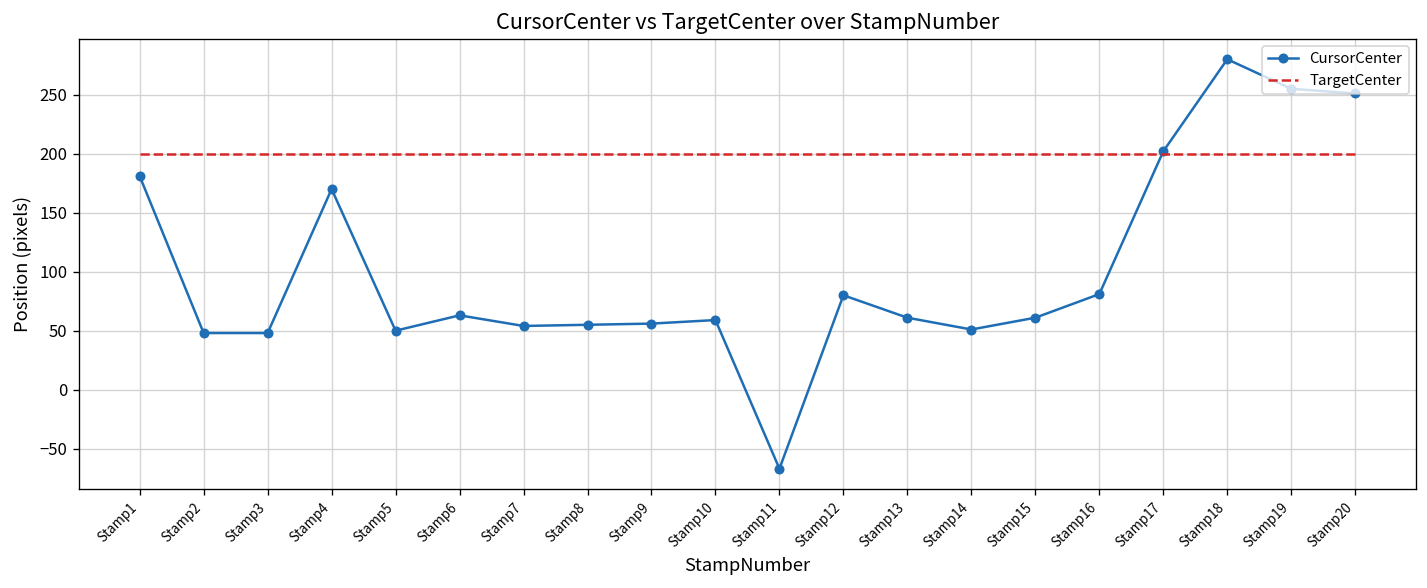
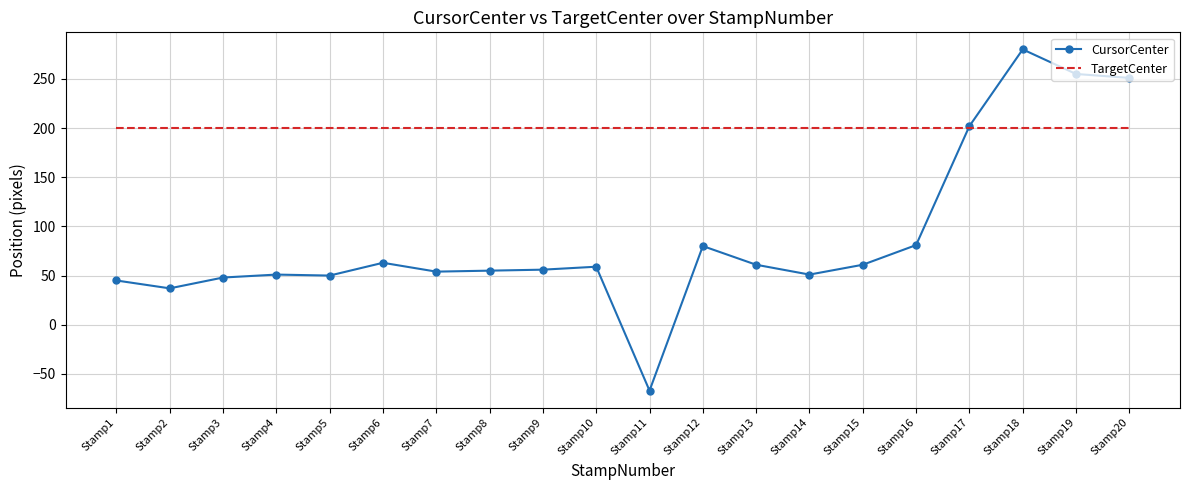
  {
    "CursorCenter": {
-     "Stamp1": 180,
-     "Stamp2": 50,
+     "Stamp1": 50,
+     "Stamp2": 40,
      "Stamp3": 50,
-     "Stamp4": 170,
+     "Stamp4": 50,
      "Stamp5": 50,
      "Stamp6": 60,
      "Stamp7": 50,
      "Stamp8": 60,
      "Stamp9": 60,
      "Stamp10": 60,
      "Stamp11": -70,
      "Stamp12": 80,
      "Stamp13": 60,
      "Stamp14": 50,
      "Stamp15": 60,
      "Stamp16": 80,
      "Stamp18": 280
    },
    "TargetCenter": {
      "Stamp1": 200,
      "Stamp2": 200,
      "Stamp3": 200,
      "Stamp4": 200,
      "Stamp5": 200,
      "Stamp6": 200,
      "Stamp7": 200,
      "Stamp8": 200,
      "Stamp9": 200,
      "Stamp10": 200,
      "Stamp11": 200,
      "Stamp12": 200,
      "Stamp13": 200,
      "Stamp14": 200,
      "Stamp15": 200,
      "Stamp16": 200,
      "Stamp18": 200,
      "Stamp19": 200,
      "Stamp20": 200
    }
  }
